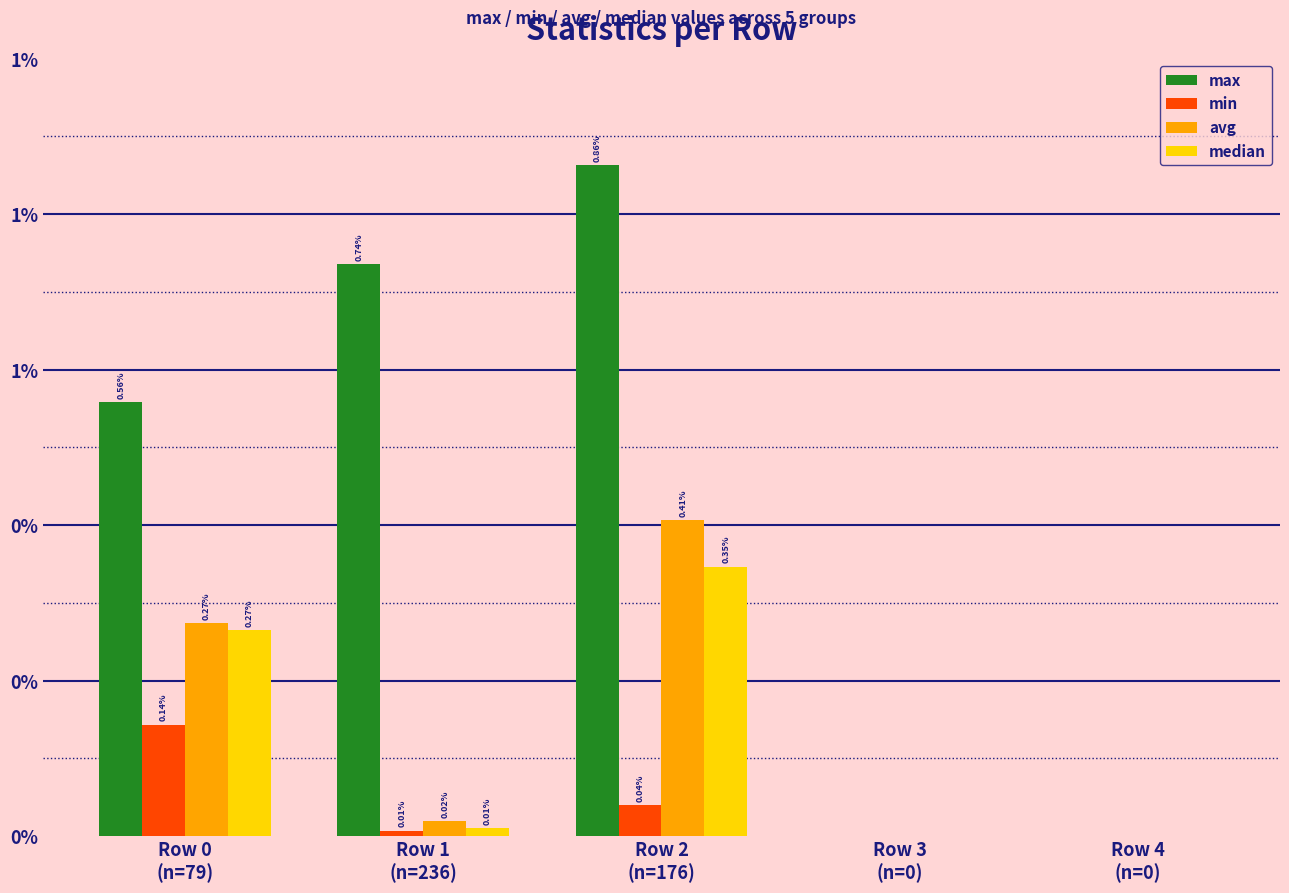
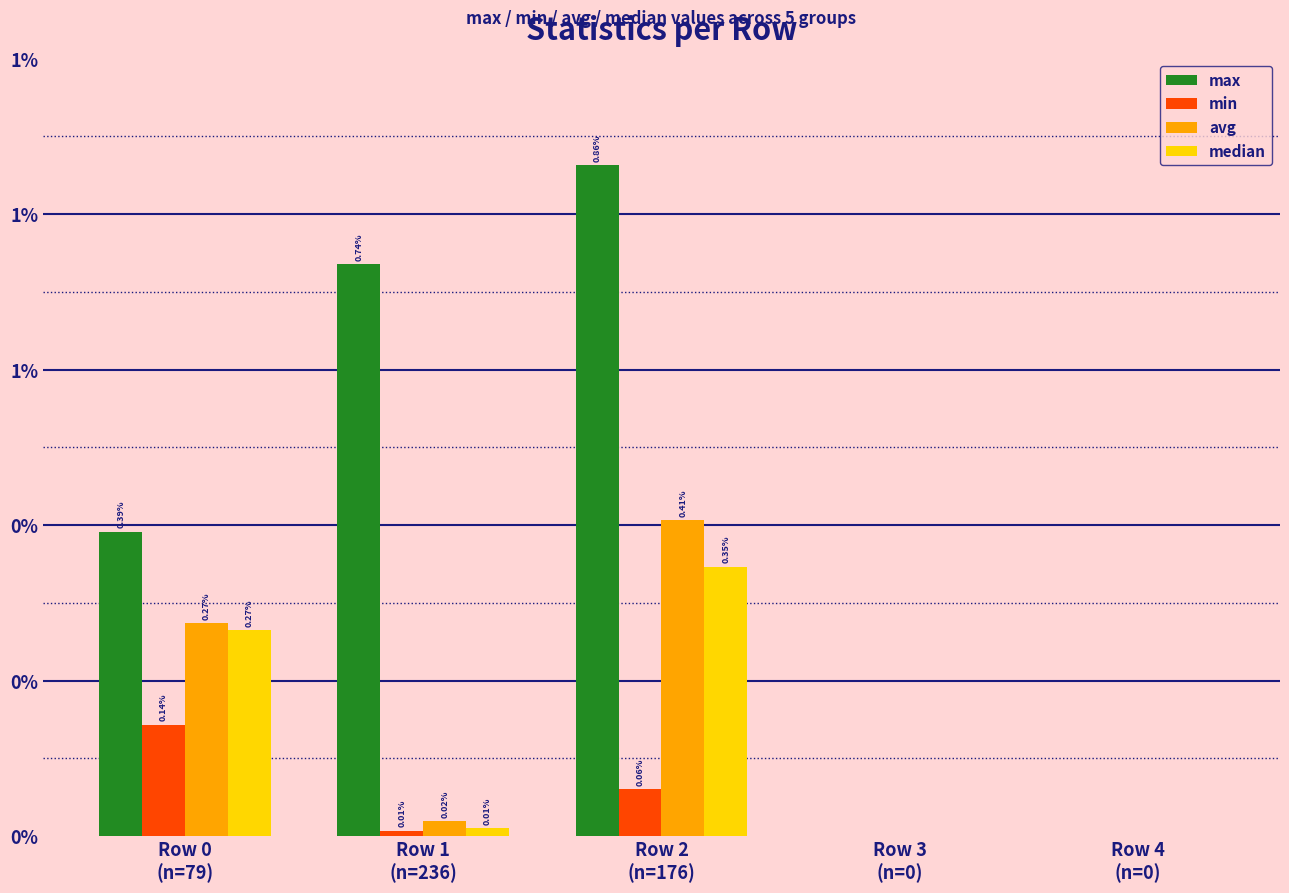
  {
    "max": {
-     "Row 0 (n=79)": "0.56%",
+     "Row 0 (n=79)": "0.39%",
      "Row 1 (n=236)": "0.74%",
      "Row 2 (n=176)": "0.86%"
    },
    "min": {
      "Row 0 (n=79)": "0.14%",
      "Row 1 (n=236)": "0.01%",
-     "Row 2 (n=176)": "0.04%"
+     "Row 2 (n=176)": "0.06%"
    }
  }
